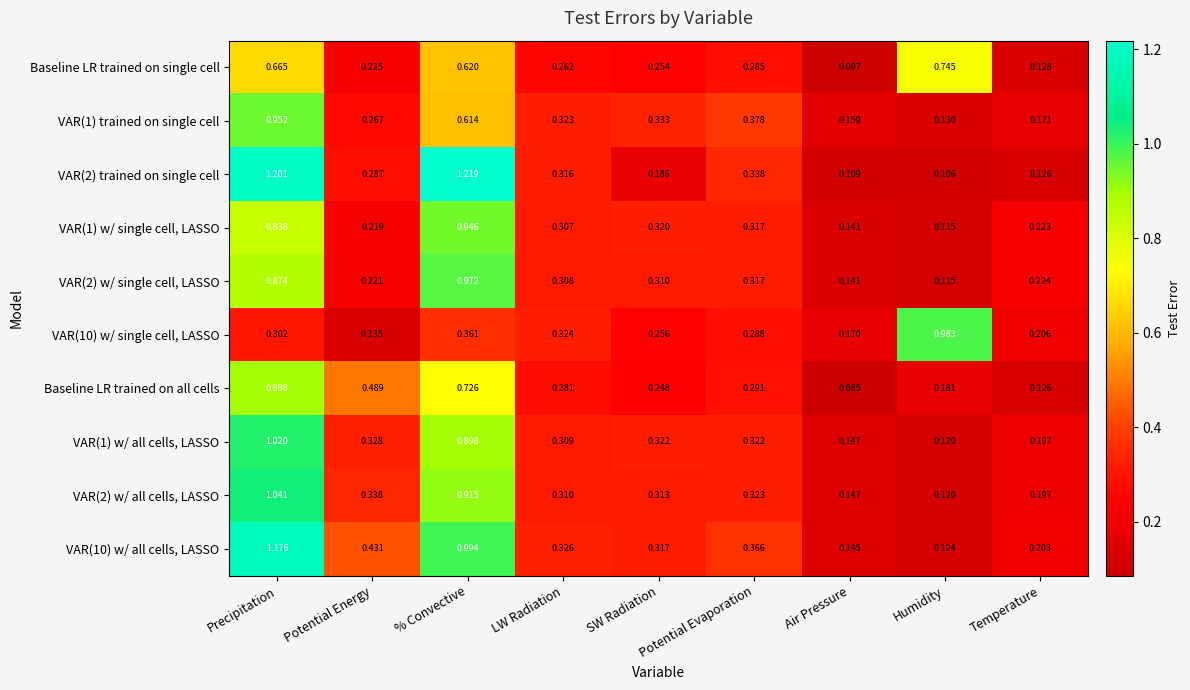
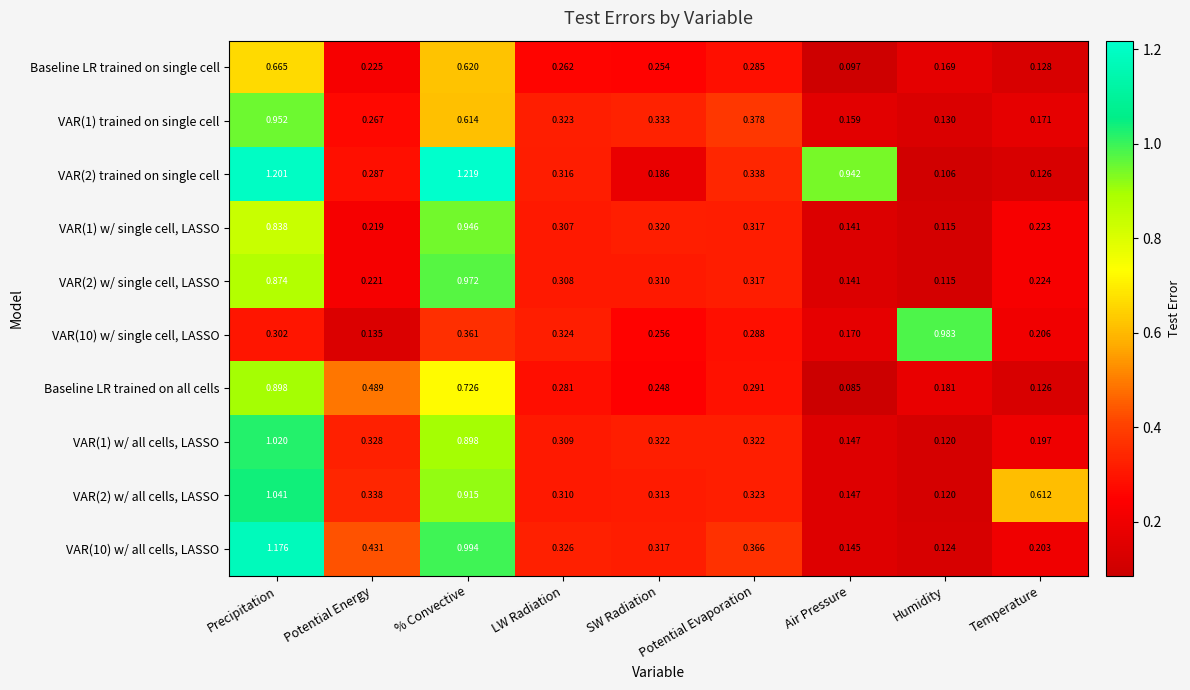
  {
    "Baseline LR trained on single cell": {
      "Precipitation": 0.665,
      "Potential Energy": 0.225,
      "% Convective": 0.620,
      "LW Radiation": 0.262,
      "SW Radiation": 0.254,
      "Potential Evaporation": 0.285,
      "Air Pressure": 0.097,
-     "Humidity": 0.745,
+     "Humidity": 0.169,
      "Temperature": 0.128
    },
    "VAR(1) trained on single cell": {
      "Precipitation": 0.952,
      "Potential Energy": 0.267,
      "% Convective": 0.614,
      "LW Radiation": 0.323,
      "SW Radiation": 0.333,
      "Potential Evaporation": 0.378,
      "Air Pressure": 0.159,
      "Humidity": 0.130,
      "Temperature": 0.171
    },
    "VAR(2) trained on single cell": {
      "Precipitation": 1.201,
      "Potential Energy": 0.287,
      "% Convective": 1.219,
      "LW Radiation": 0.316,
      "SW Radiation": 0.186,
      "Potential Evaporation": 0.338,
-     "Air Pressure": 0.109,
+     "Air Pressure": 0.942,
      "Humidity": 0.106,
      "Temperature": 0.126
    },
    "VAR(1) w/ single cell, LASSO": {
      "Precipitation": 0.838,
      "Potential Energy": 0.219,
      "% Convective": 0.946,
      "LW Radiation": 0.307,
      "SW Radiation": 0.320,
      "Potential Evaporation": 0.317,
      "Air Pressure": 0.141,
      "Humidity": 0.115,
      "Temperature": 0.223
    },
    "VAR(2) w/ single cell, LASSO": {
      "Precipitation": 0.874,
      "Potential Energy": 0.221,
      "% Convective": 0.972,
      "LW Radiation": 0.308,
      "SW Radiation": 0.310,
      "Potential Evaporation": 0.317,
      "Air Pressure": 0.141,
      "Humidity": 0.115,
      "Temperature": 0.224
    },
    "VAR(10) w/ single cell, LASSO": {
      "Precipitation": 0.302,
      "Potential Energy": 0.135,
      "% Convective": 0.361,
      "LW Radiation": 0.324,
      "SW Radiation": 0.256,
      "Potential Evaporation": 0.288,
      "Air Pressure": 0.170,
      "Humidity": 0.983,
      "Temperature": 0.206
    },
    "Baseline LR trained on all cells": {
      "Precipitation": 0.898,
      "Potential Energy": 0.489,
      "% Convective": 0.726,
      "LW Radiation": 0.281,
      "SW Radiation": 0.248,
      "Potential Evaporation": 0.291,
      "Air Pressure": 0.085,
      "Humidity": 0.181,
      "Temperature": 0.126
    },
    "VAR(1) w/ all cells, LASSO": {
      "Precipitation": 1.020,
      "Potential Energy": 0.328,
      "% Convective": 0.898,
      "LW Radiation": 0.309,
      "SW Radiation": 0.322,
      "Potential Evaporation": 0.322,
      "Air Pressure": 0.147,
      "Humidity": 0.120,
      "Temperature": 0.197
    },
    "VAR(2) w/ all cells, LASSO": {
      "Precipitation": 1.041,
      "Potential Energy": 0.338,
      "% Convective": 0.915,
      "LW Radiation": 0.310,
      "SW Radiation": 0.313,
      "Potential Evaporation": 0.323,
      "Air Pressure": 0.147,
      "Humidity": 0.120,
-     "Temperature": 0.197
+     "Temperature": 0.612
    },
    "VAR(10) w/ all cells, LASSO": {
      "Precipitation": 1.176,
      "Potential Energy": 0.431,
      "% Convective": 0.994,
      "LW Radiation": 0.326,
      "SW Radiation": 0.317,
      "Potential Evaporation": 0.366,
      "Air Pressure": 0.145,
      "Humidity": 0.124,
      "Temperature": 0.203
    }
  }
